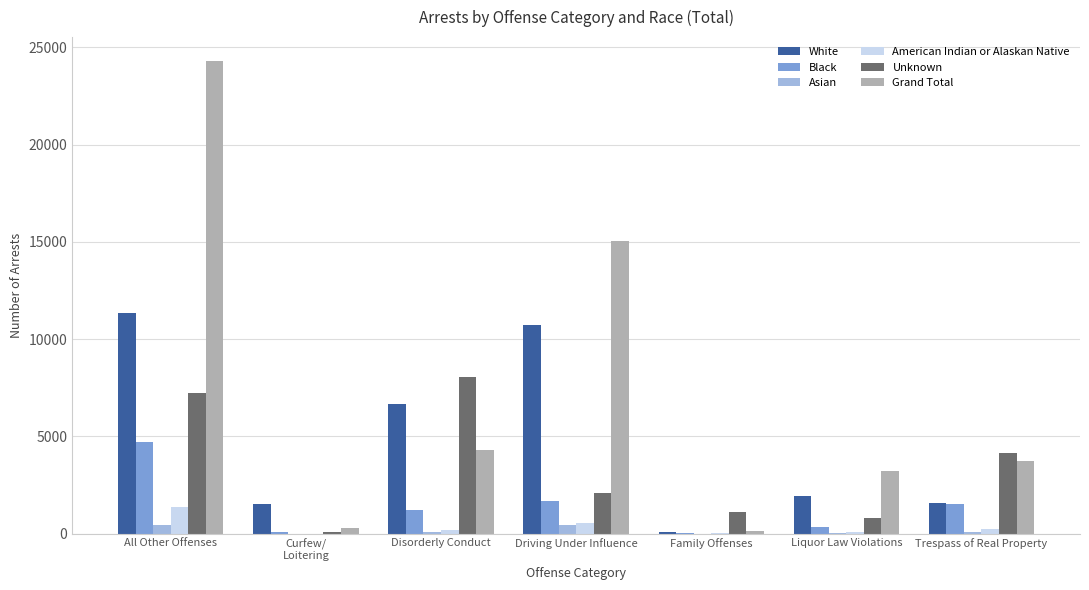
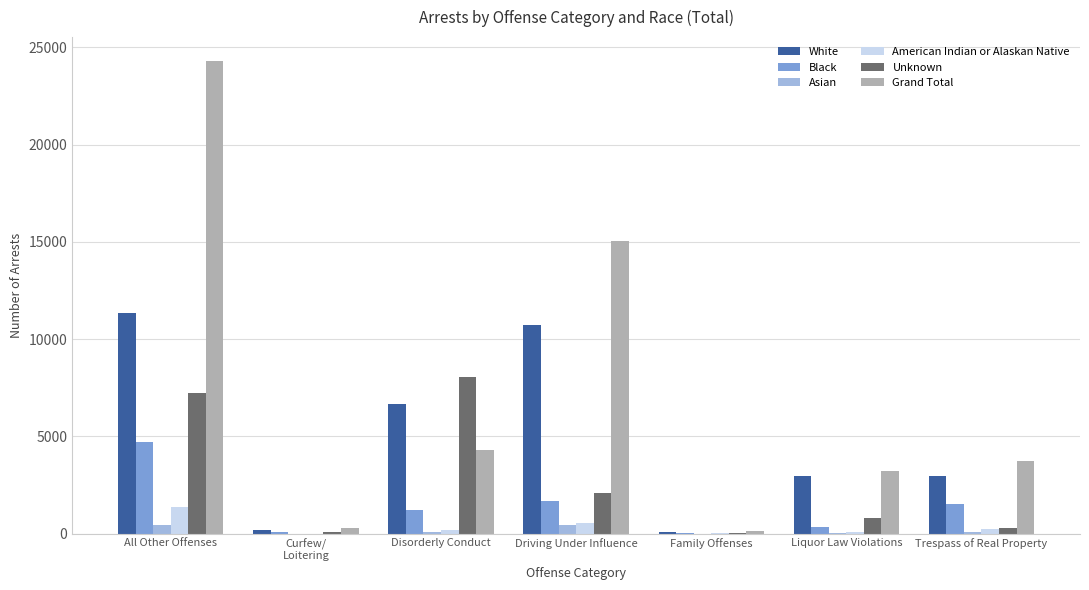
  {
    "White": {
      "All Other Offenses": 11400,
-     "Curfew/ Loitering": 1500,
+     "Curfew/ Loitering": 200,
      "Disorderly Conduct": 6700,
      "Driving Under Influence": 10700,
-     "Liquor Law Violations": 1900,
-     "Trespass of Real Property": 1600
+     "Liquor Law Violations": 3000,
+     "Trespass of Real Property": 2900
    },
    "Unknown": {
      "All Other Offenses": 7300,
      "Disorderly Conduct": 8100,
      "Driving Under Influence": 2100,
-     "Family Offenses": 1100,
+     "Family Offenses": 0,
      "Liquor Law Violations": 800,
-     "Trespass of Real Property": 4100
+     "Trespass of Real Property": 300
    }
  }
